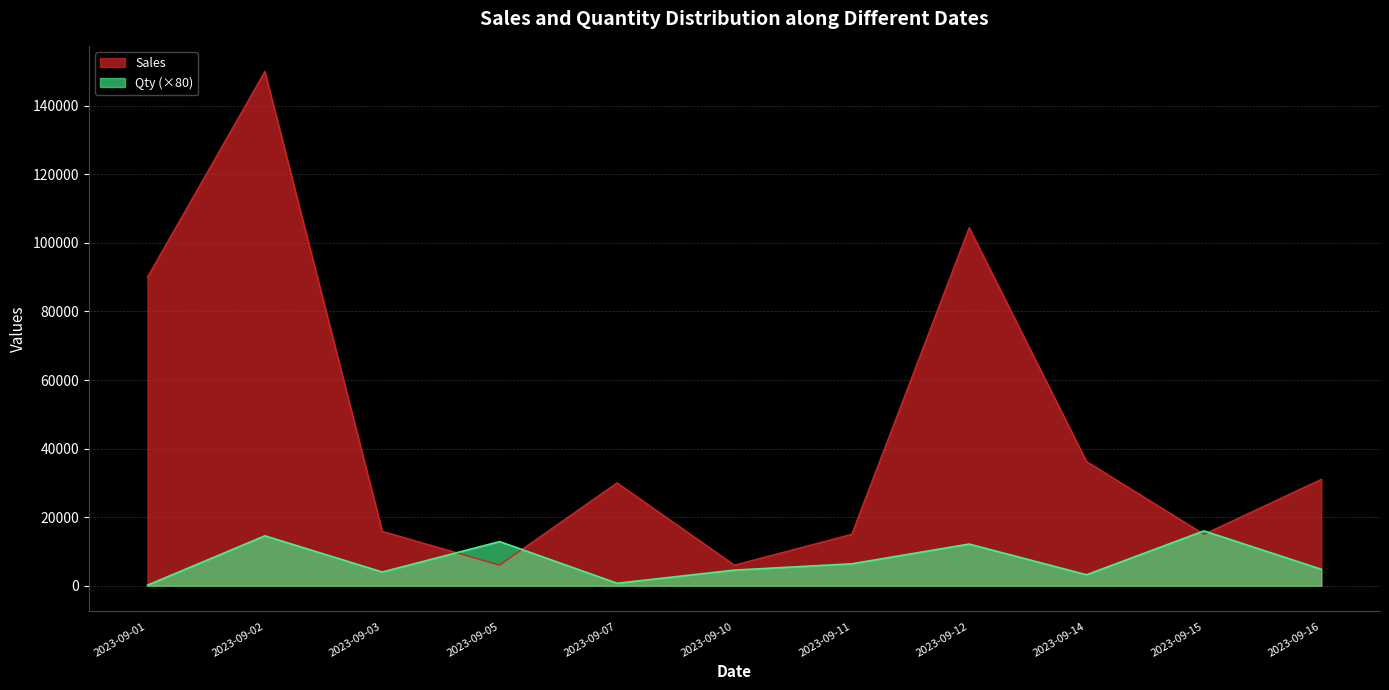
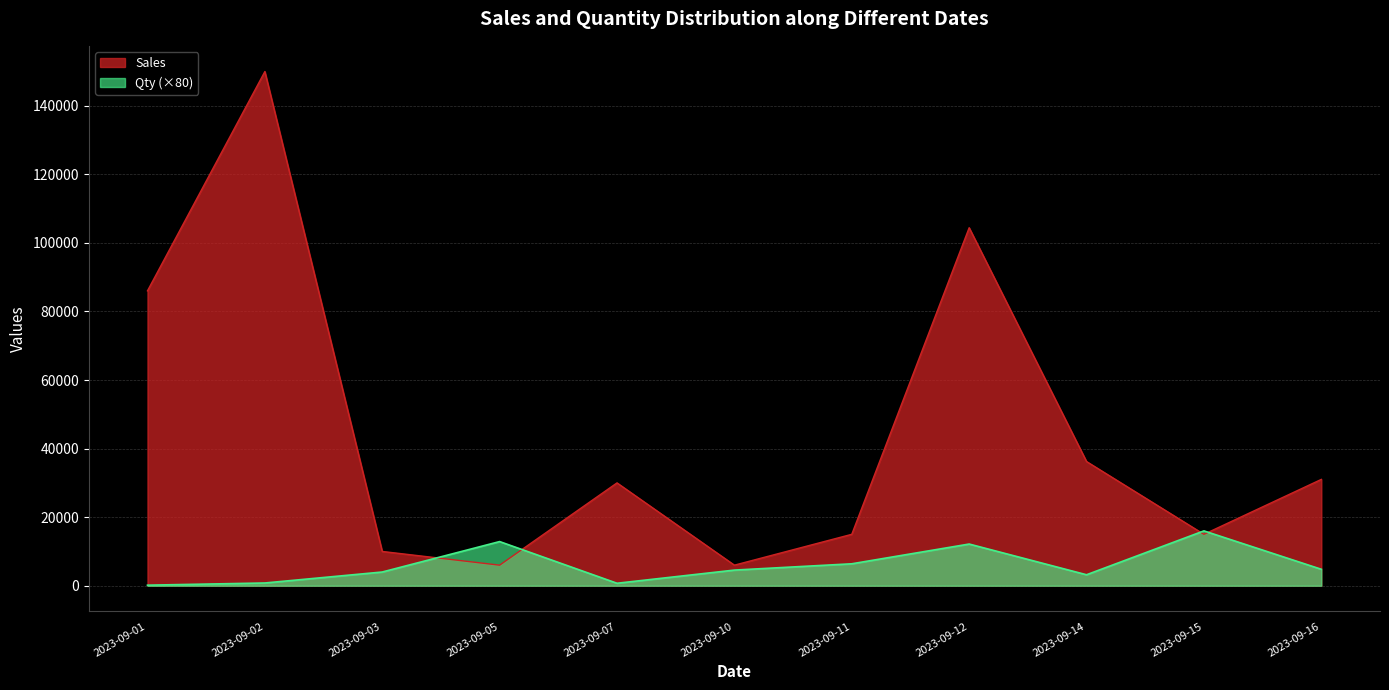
  {
    "Sales": {
-     "2023-09-01": 90000,
+     "2023-09-01": 86000,
      "2023-09-02": 150000,
-     "2023-09-03": 16000,
+     "2023-09-03": 10000,
      "2023-09-05": 6000,
      "2023-09-07": 30000,
      "2023-09-10": 6000,
      "2023-09-11": 15000,
      "2023-09-12": 104000,
      "2023-09-14": 36000,
      "2023-09-15": 15000,
      "2023-09-16": 31000
    },
    "Qty (×80)": {
      "2023-09-01": 0,
-     "2023-09-02": 15000,
+     "2023-09-02": 1000,
      "2023-09-03": 4000,
      "2023-09-05": 13000,
      "2023-09-07": 1000,
      "2023-09-10": 5000,
      "2023-09-11": 6000,
      "2023-09-12": 12000,
      "2023-09-14": 3000,
      "2023-09-15": 16000,
      "2023-09-16": 5000
    }
  }
